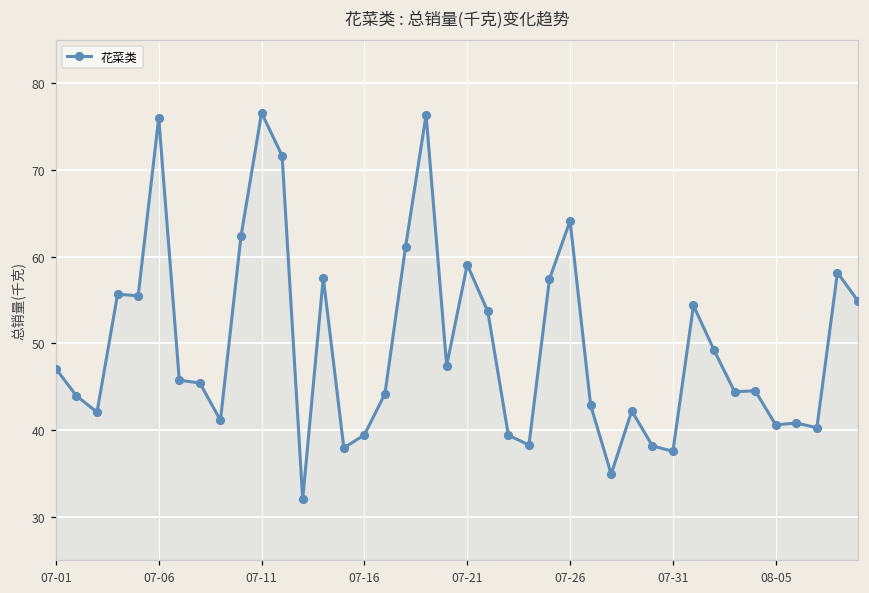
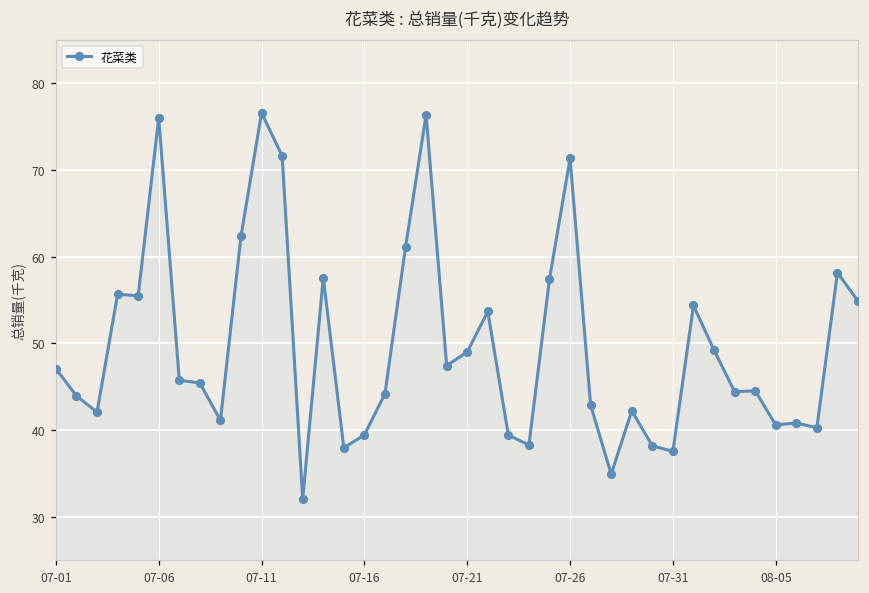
  {
    "07-01": 47,
    "07-06": 76,
    "07-11": 77,
    "07-16": 39,
-   "07-21": 59,
-   "07-26": 64,
+   "07-21": 49,
+   "07-26": 71,
    "07-31": 38,
    "08-05": 41
  }
